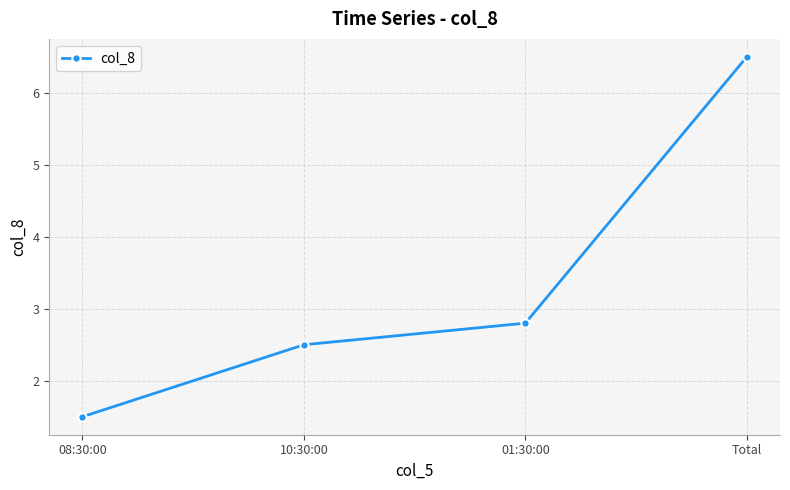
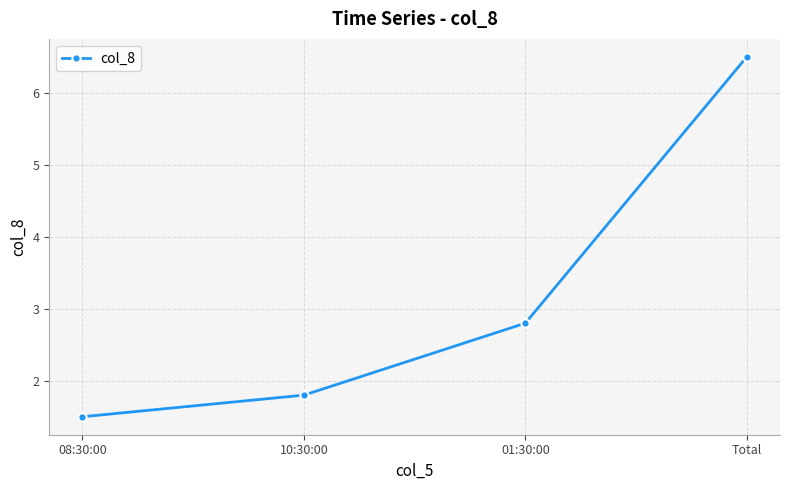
  {
    "08:30:00": 1.5,
-   "10:30:00": 2.5,
+   "10:30:00": 1.8,
    "01:30:00": 2.8,
    "Total": 6.5
  }
